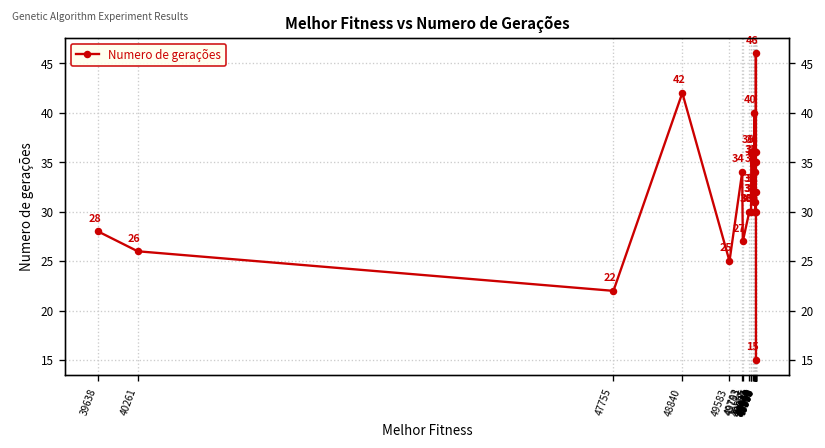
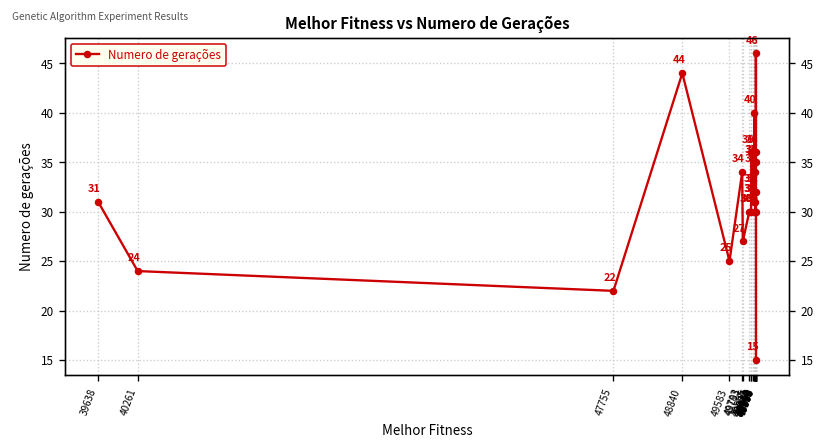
  {
-   "39638": 28,
-   "40261": 26,
+   "39638": 31,
+   "40261": 24,
    "47755": 22,
-   "48840": 42,
+   "48840": 44,
    "49583": 25,
    "49783": 34,
    "49793": 27,
    "49927": 36,
    "49973": 40,
    "49993": 36,
    "49999": 46,
    "50000": 15
  }
